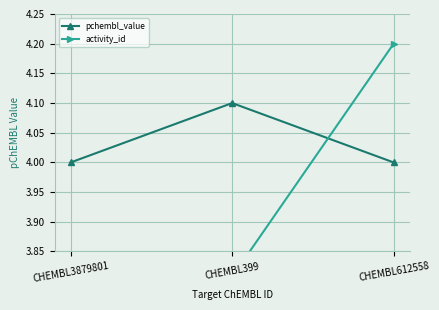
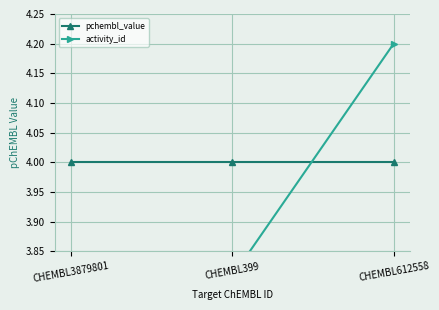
  {
    "pchembl_value": {
      "CHEMBL3879801": 4.0,
-     "CHEMBL399": 4.1,
+     "CHEMBL399": 4.0,
      "CHEMBL612558": 4.0
    },
    "activity_id": {
      "CHEMBL612558": 4.2
    }
  }
